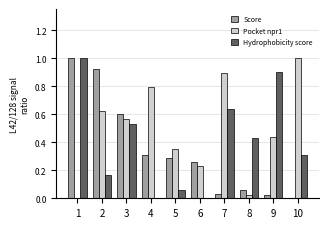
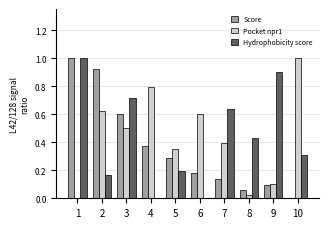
  {
    "Score": {
      "1": 1.00,
      "2": 0.92,
      "3": 0.60,
-     "4": 0.31,
+     "4": 0.38,
      "5": 0.29,
-     "6": 0.26,
-     "7": 0.03,
+     "6": 0.18,
+     "7": 0.14,
      "8": 0.06,
-     "9": 0.03,
+     "9": 0.09,
      "10": 0.00
    },
    "Pocket npr1": {
      "1": 0.00,
      "2": 0.63,
-     "3": 0.56,
+     "3": 0.50,
      "4": 0.79,
      "5": 0.35,
-     "6": 0.23,
-     "7": 0.90,
+     "6": 0.60,
+     "7": 0.40,
      "8": 0.02,
-     "9": 0.44,
+     "9": 0.10,
      "10": 1.00
    },
    "Hydrophobicity score": {
      "1": 1.00,
      "2": 0.17,
-     "3": 0.53,
+     "3": 0.72,
      "4": 0.00,
-     "5": 0.06,
+     "5": 0.19,
      "6": 0.00,
      "7": 0.64,
      "8": 0.43,
      "9": 0.90,
      "10": 0.31
    }
  }
